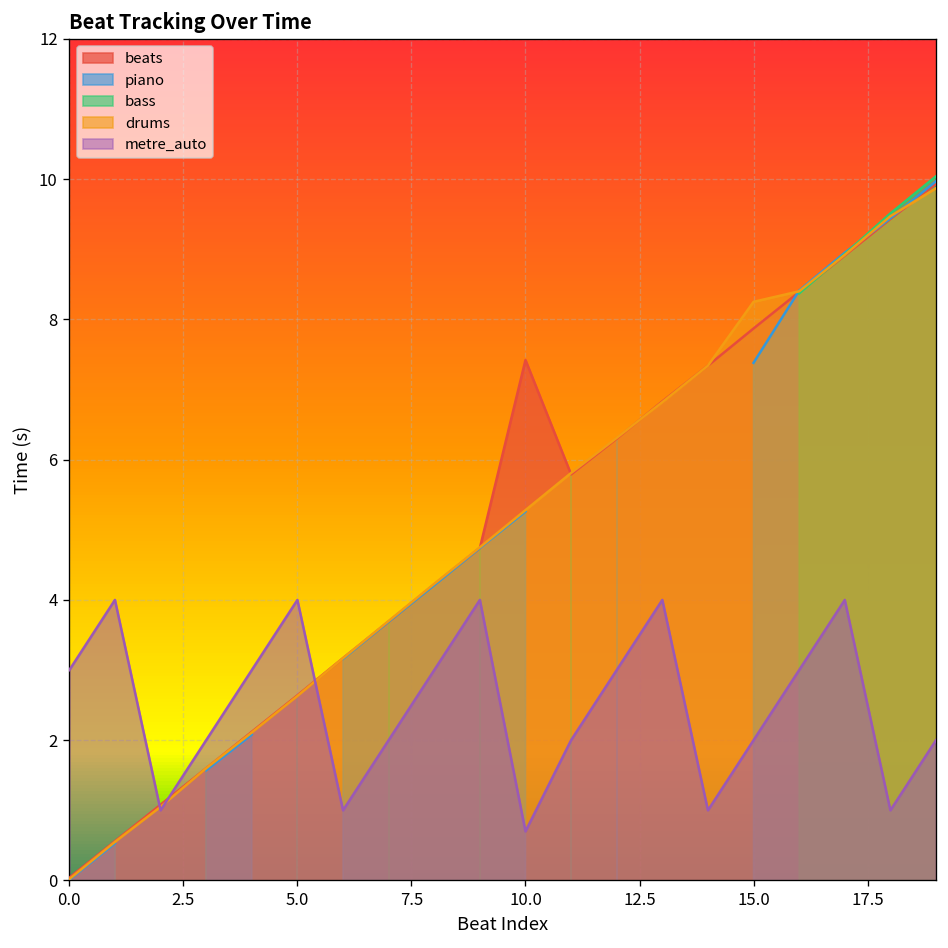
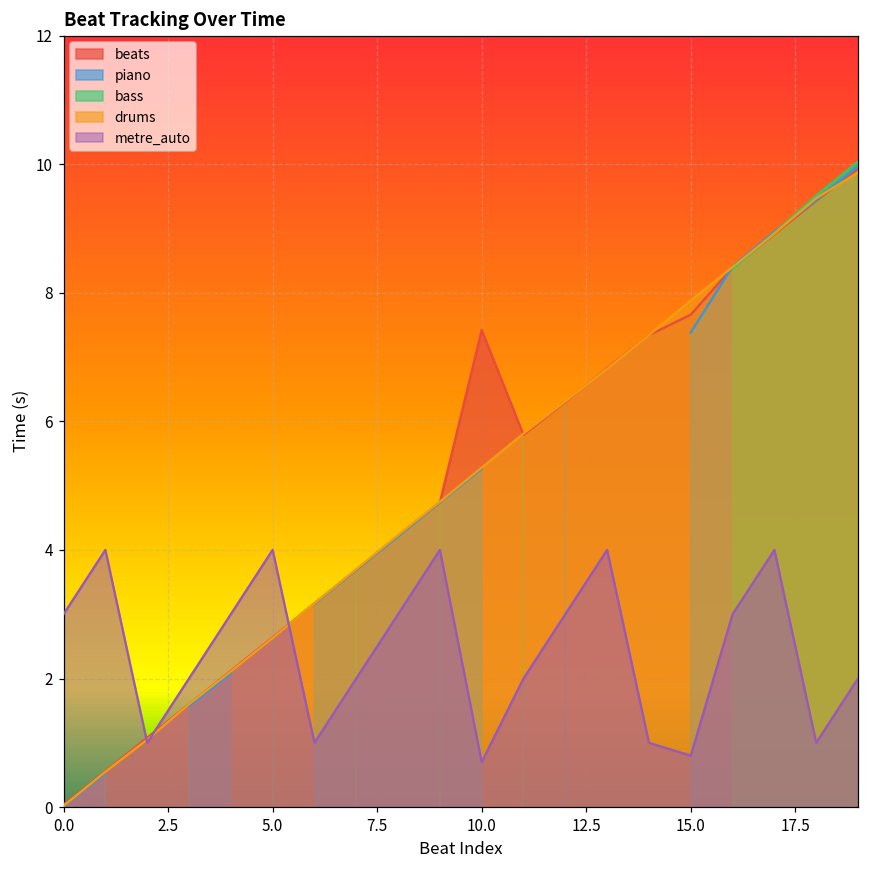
  {
    "beats": {
      "10.0": 7.4,
-     "15.0": 7.9
+     "15.0": 7.7
    },
    "drums": {
-     "15.0": 8.3
+     "15.0": 7.9
    },
    "metre_auto": {
      "0.0": 3.0,
      "5.0": 4.0,
      "10.0": 0.7,
-     "15.0": 2.0
+     "15.0": 0.8
    }
  }
